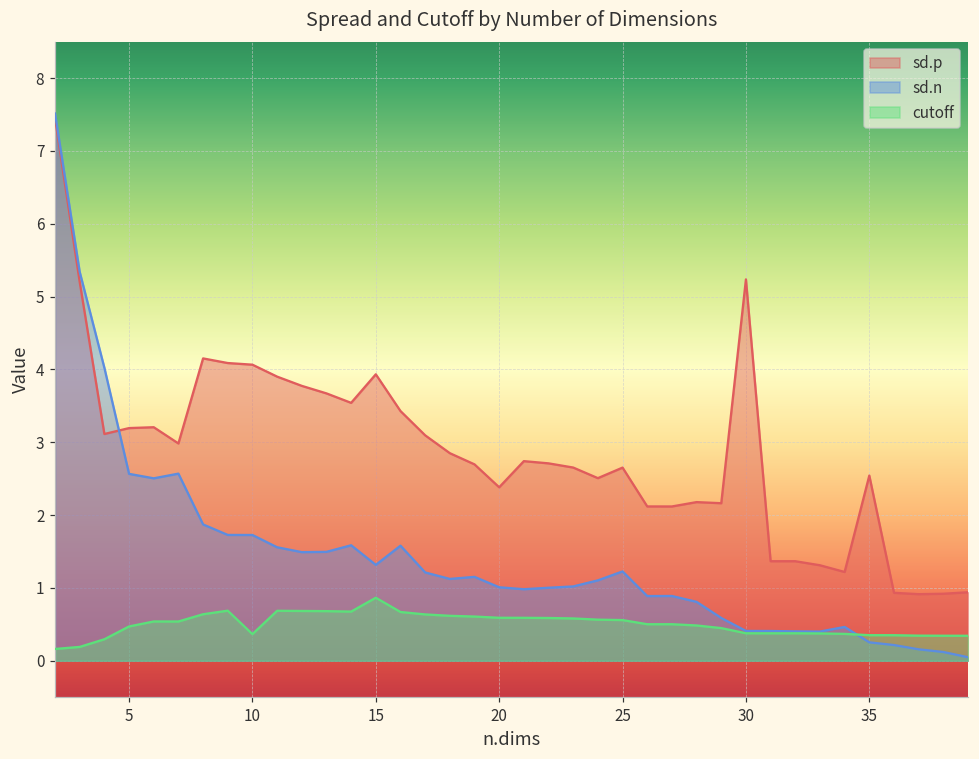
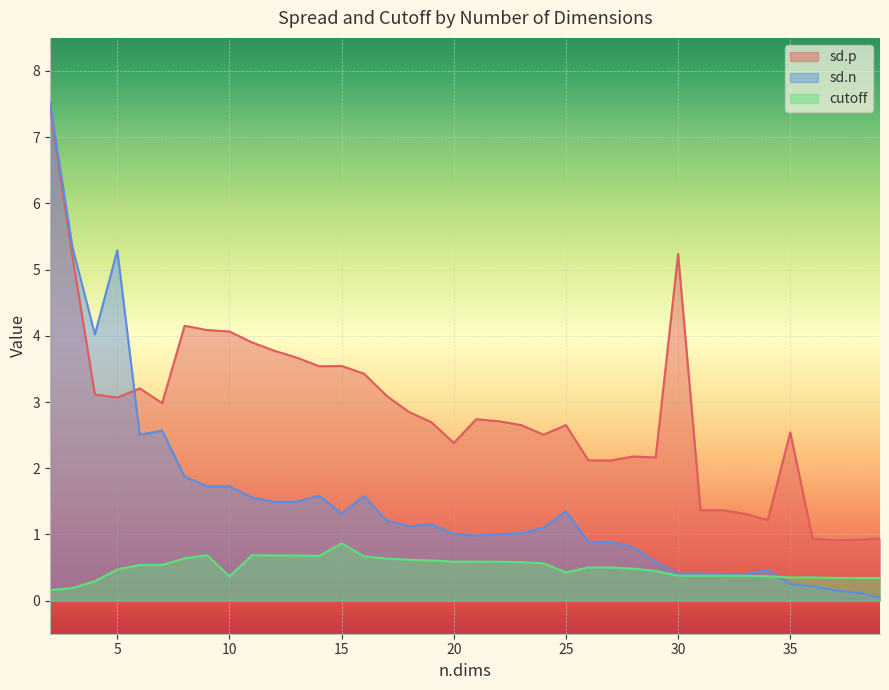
  {
    "sd.p": {
-     "5": 3.2,
+     "5": 3.1,
      "10": 4.1,
-     "15": 3.9,
+     "15": 3.5,
      "20": 2.4,
      "25": 2.7,
      "30": 5.2,
      "35": 2.5
    },
    "sd.n": {
-     "5": 2.6,
+     "5": 5.3,
      "10": 1.7,
      "15": 1.3,
      "20": 1.0,
-     "25": 1.2,
+     "25": 1.4,
      "35": 0.3
    },
    "cutoff": {
      "5": 0.5,
      "10": 0.4,
      "15": 0.9,
      "20": 0.6,
-     "25": 0.6,
+     "25": 0.4,
      "35": 0.4
    }
  }
